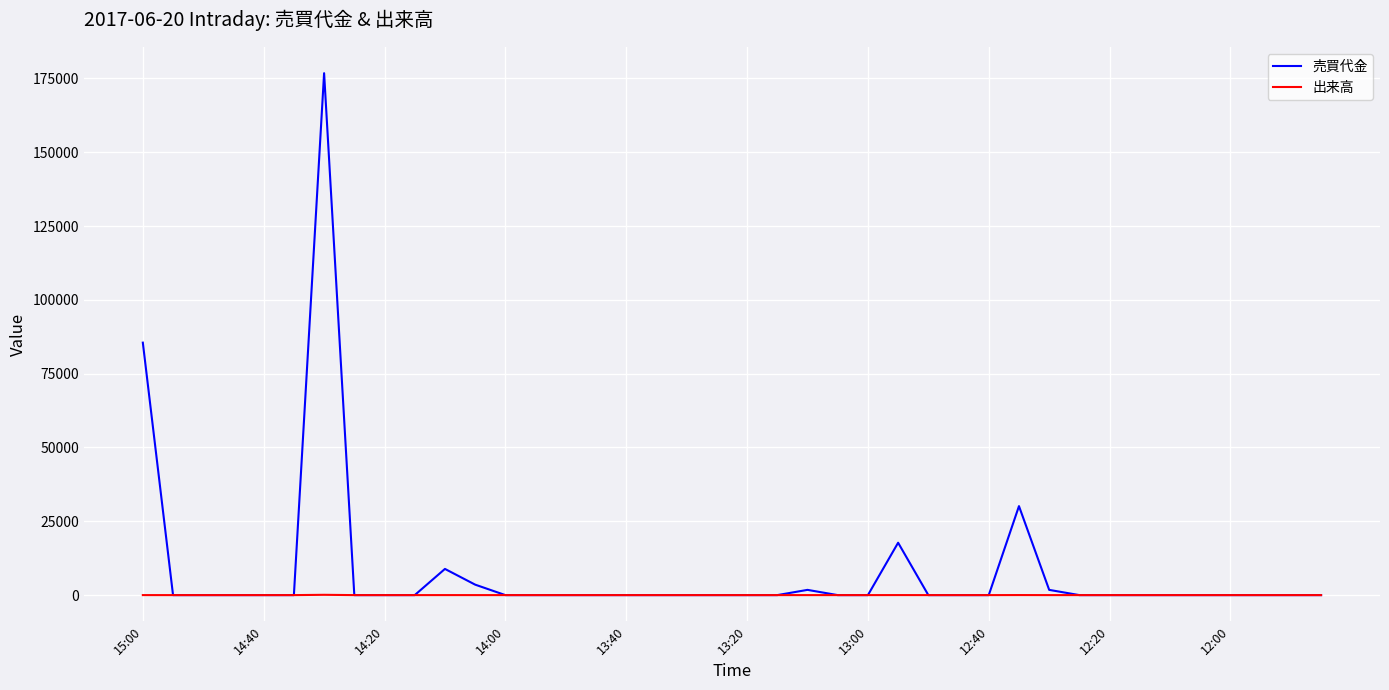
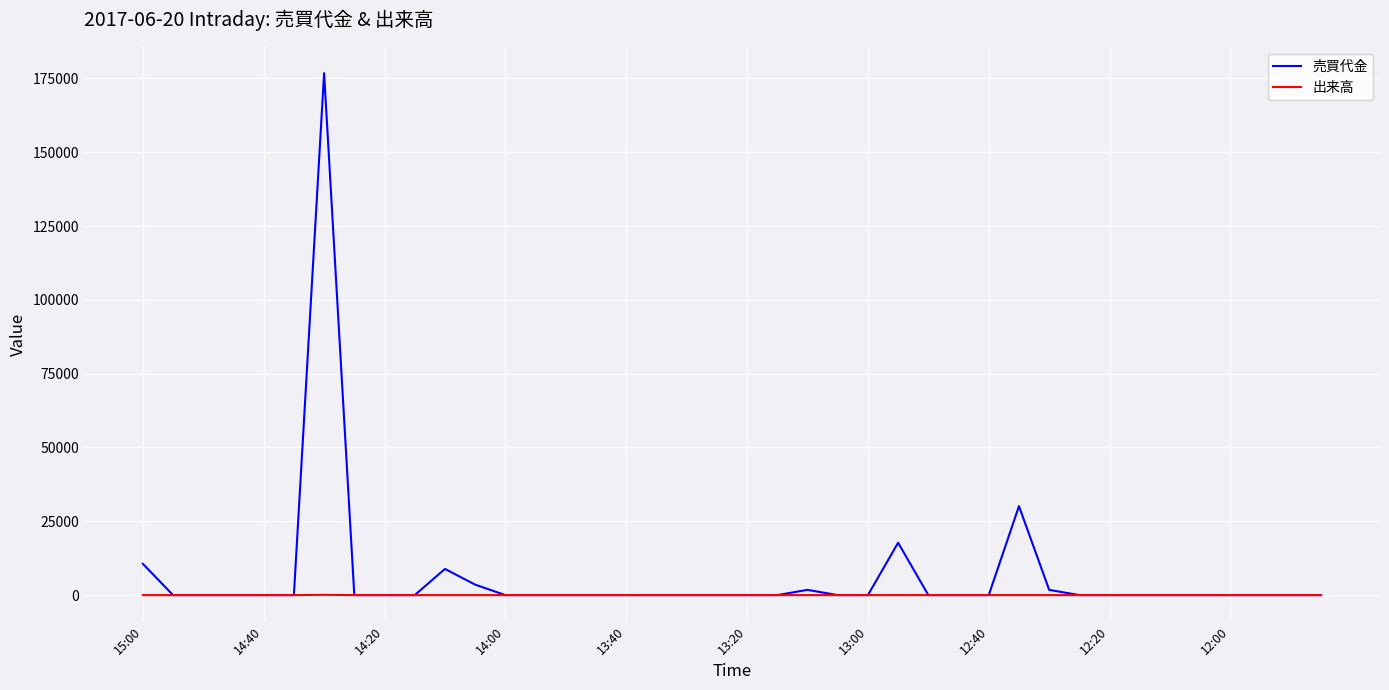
  {
    "売買代金": {
-     "15:00": 86000
+     "15:00": 11000
    },
    "出来高": {
      "15:00": 0
    }
  }
